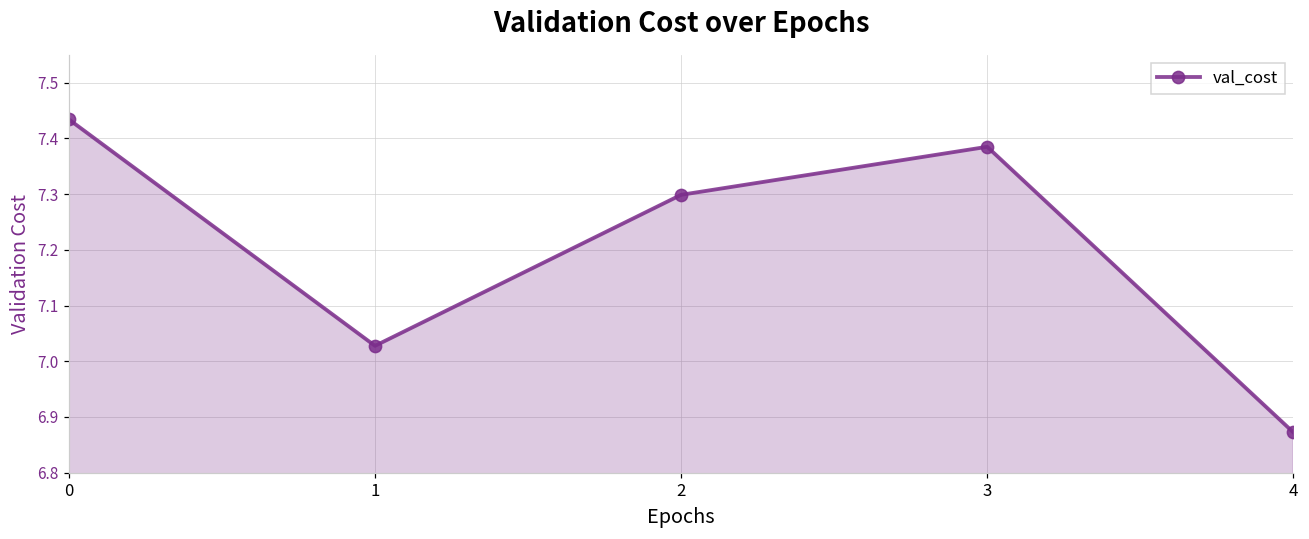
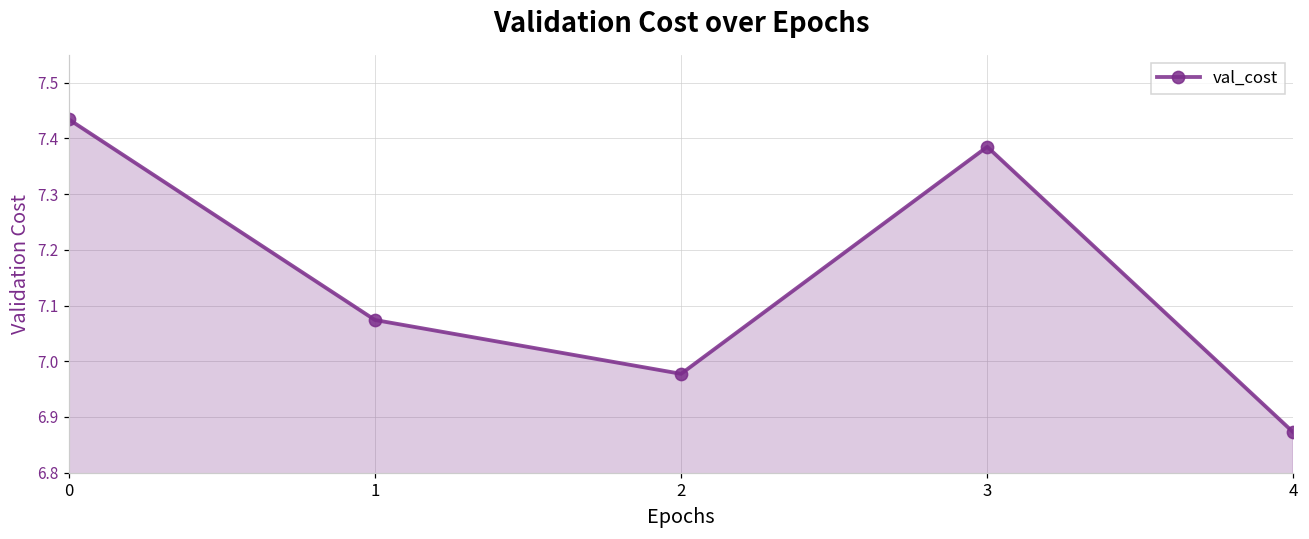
  {
    "0": 7.43,
-   "1": 7.03,
-   "2": 7.30,
+   "1": 7.07,
+   "2": 6.98,
    "3": 7.38,
    "4": 6.87
  }
